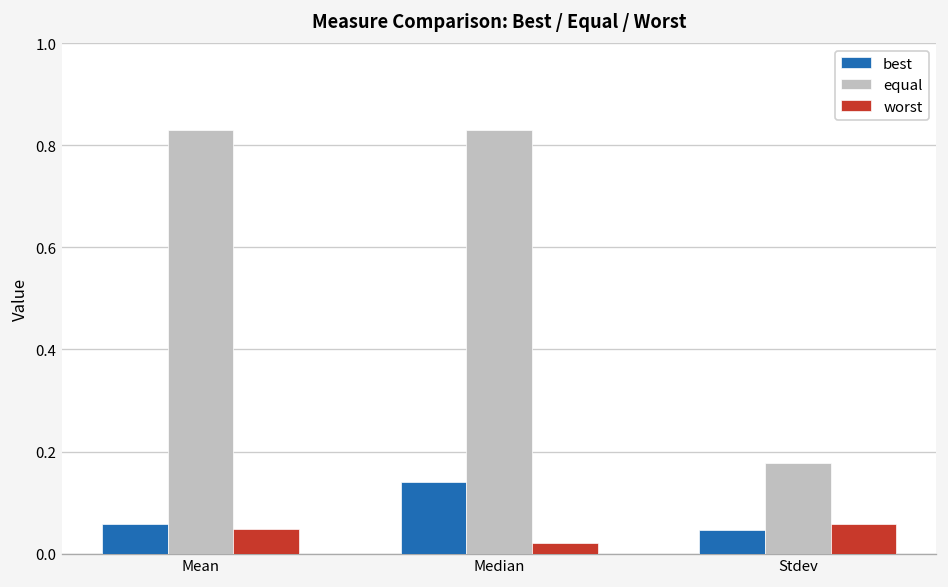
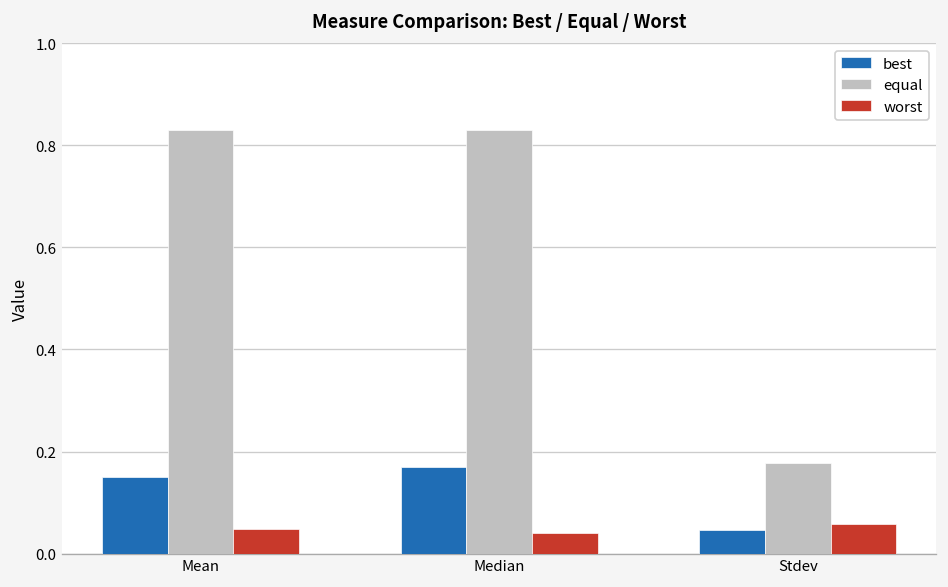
  {
    "best": {
-     "Mean": 0.06,
-     "Median": 0.14,
+     "Mean": 0.15,
+     "Median": 0.17,
      "Stdev": 0.05
    },
    "equal": {
      "Mean": 0.83,
      "Median": 0.83,
      "Stdev": 0.18
    },
    "worst": {
      "Mean": 0.05,
-     "Median": 0.02,
+     "Median": 0.04,
      "Stdev": 0.06
    }
  }
